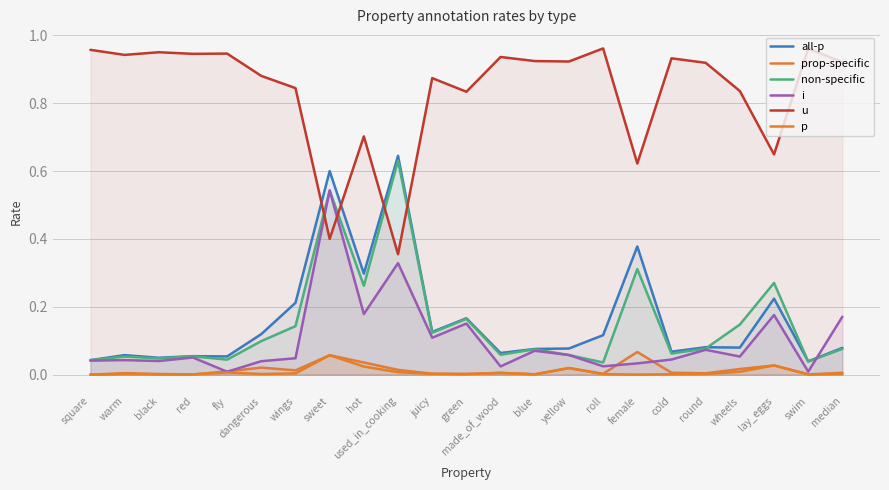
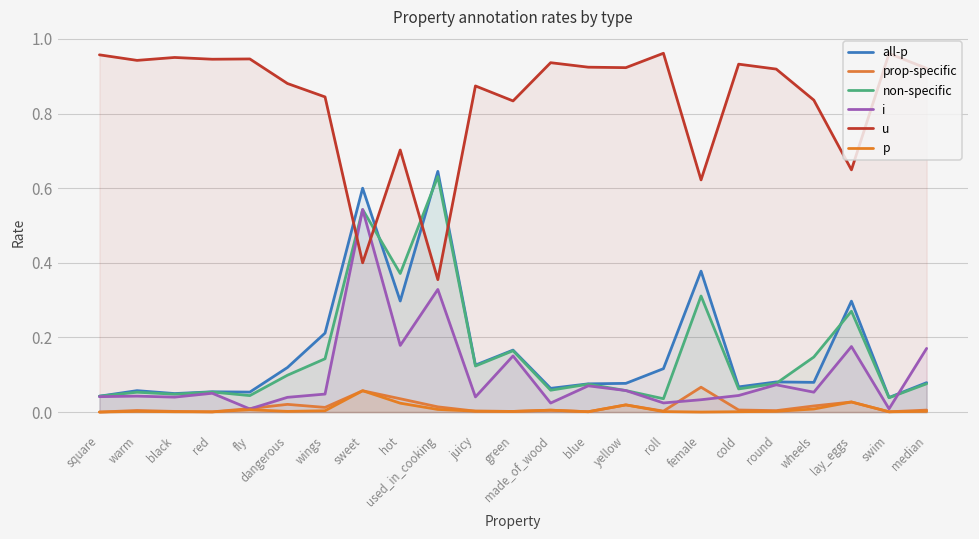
  {
    "all-p": {
      "fly": 0.05,
      "dangerous": 0.12,
      "wings": 0.21,
      "sweet": 0.60,
      "hot": 0.30,
      "used_in_cooking": 0.65,
      "yellow": 0.08,
      "roll": 0.12,
      "female": 0.38,
      "wheels": 0.08,
-     "lay_eggs": 0.22
+     "lay_eggs": 0.30
    },
    "non-specific": {
      "fly": 0.04,
      "dangerous": 0.10,
      "wings": 0.14,
-     "hot": 0.26,
+     "hot": 0.37,
      "used_in_cooking": 0.63,
      "roll": 0.04,
      "female": 0.31,
      "wheels": 0.15,
      "lay_eggs": 0.27
    },
    "i": {
      "warm": 0.04,
      "black": 0.04,
      "dangerous": 0.04,
      "wings": 0.05,
      "hot": 0.18,
      "used_in_cooking": 0.33,
-     "juicy": 0.11,
+     "juicy": 0.04,
      "green": 0.15,
      "made_of_wood": 0.02,
      "roll": 0.02,
      "female": 0.03,
      "cold": 0.04,
      "wheels": 0.05,
      "lay_eggs": 0.18,
      "swim": 0.01,
      "median": 0.17
    },
    "u": {
      "square": 0.96,
      "warm": 0.94,
      "black": 0.95,
      "red": 0.95,
      "fly": 0.95,
      "dangerous": 0.88,
      "wings": 0.84,
      "sweet": 0.40,
      "hot": 0.70,
      "used_in_cooking": 0.35,
      "juicy": 0.87,
      "green": 0.83,
      "made_of_wood": 0.94,
      "blue": 0.92,
      "yellow": 0.92,
      "roll": 0.96,
      "female": 0.62,
      "cold": 0.93,
      "round": 0.92,
      "wheels": 0.84,
      "lay_eggs": 0.65
    }
  }
